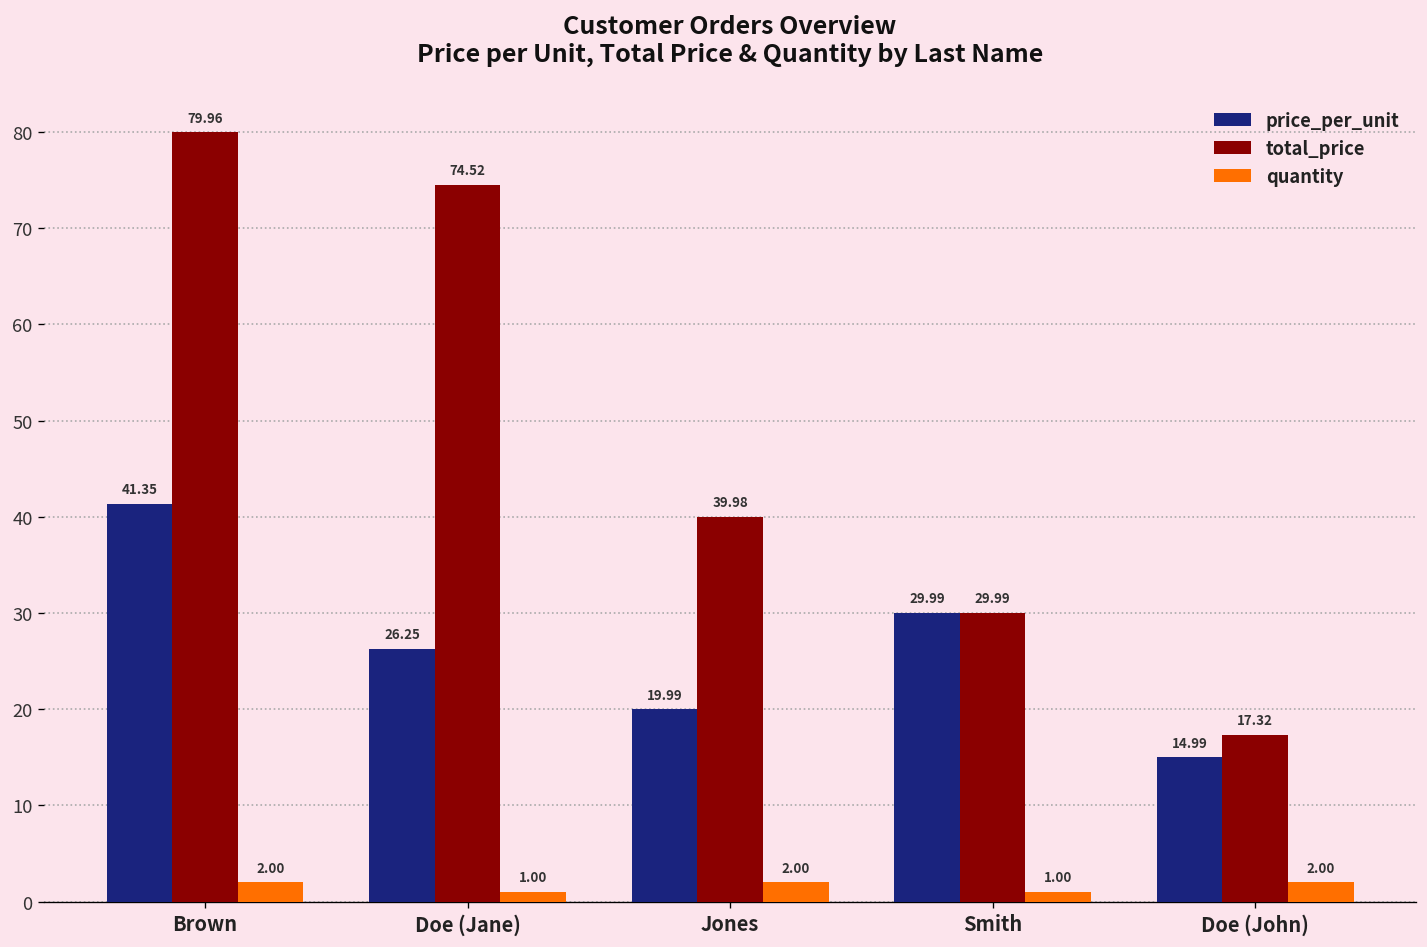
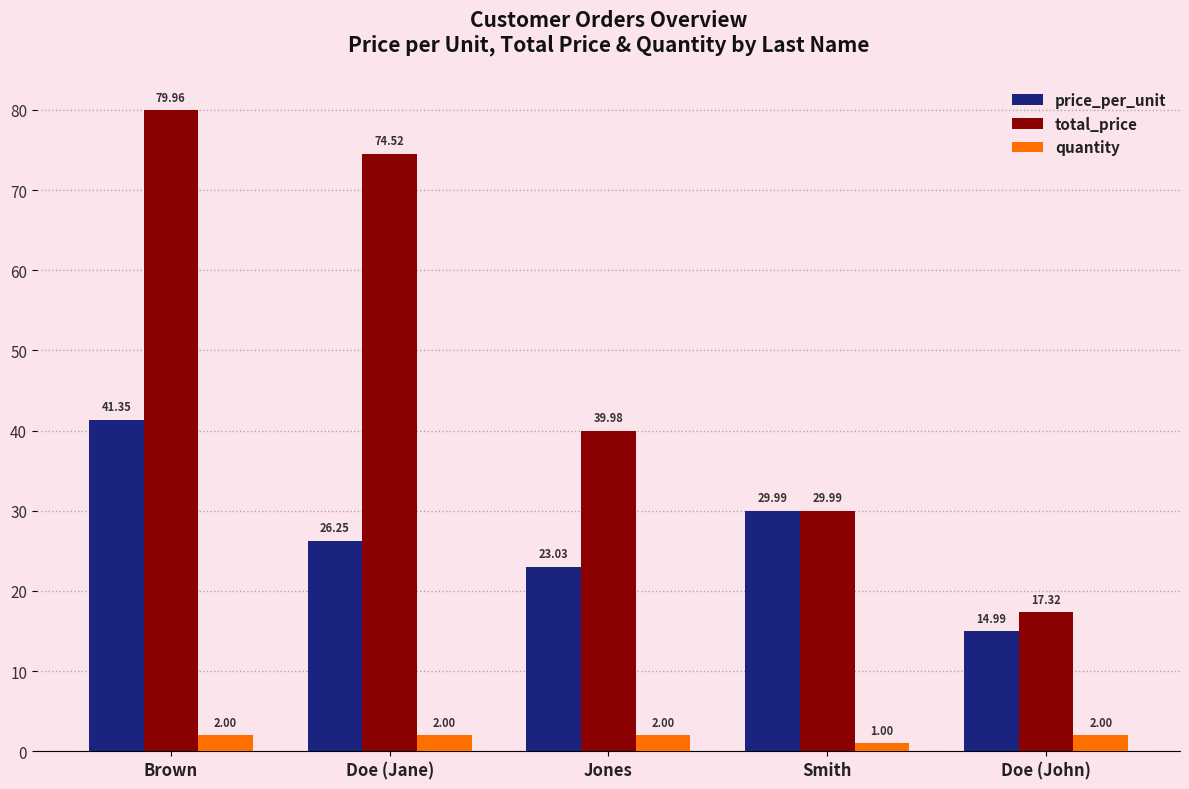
  {
    "price_per_unit": {
      "Brown": 41.35,
      "Doe (Jane)": 26.25,
-     "Jones": 19.99,
+     "Jones": 23.03,
      "Smith": 29.99,
      "Doe (John)": 14.99
    },
    "total_price": {
      "Brown": 79.96,
      "Doe (Jane)": 74.52,
      "Jones": 39.98,
      "Smith": 29.99,
      "Doe (John)": 17.32
    },
    "quantity": {
      "Brown": 2.00,
-     "Doe (Jane)": 1.00,
+     "Doe (Jane)": 2.00,
      "Jones": 2.00,
      "Smith": 1.00,
      "Doe (John)": 2.00
    }
  }
